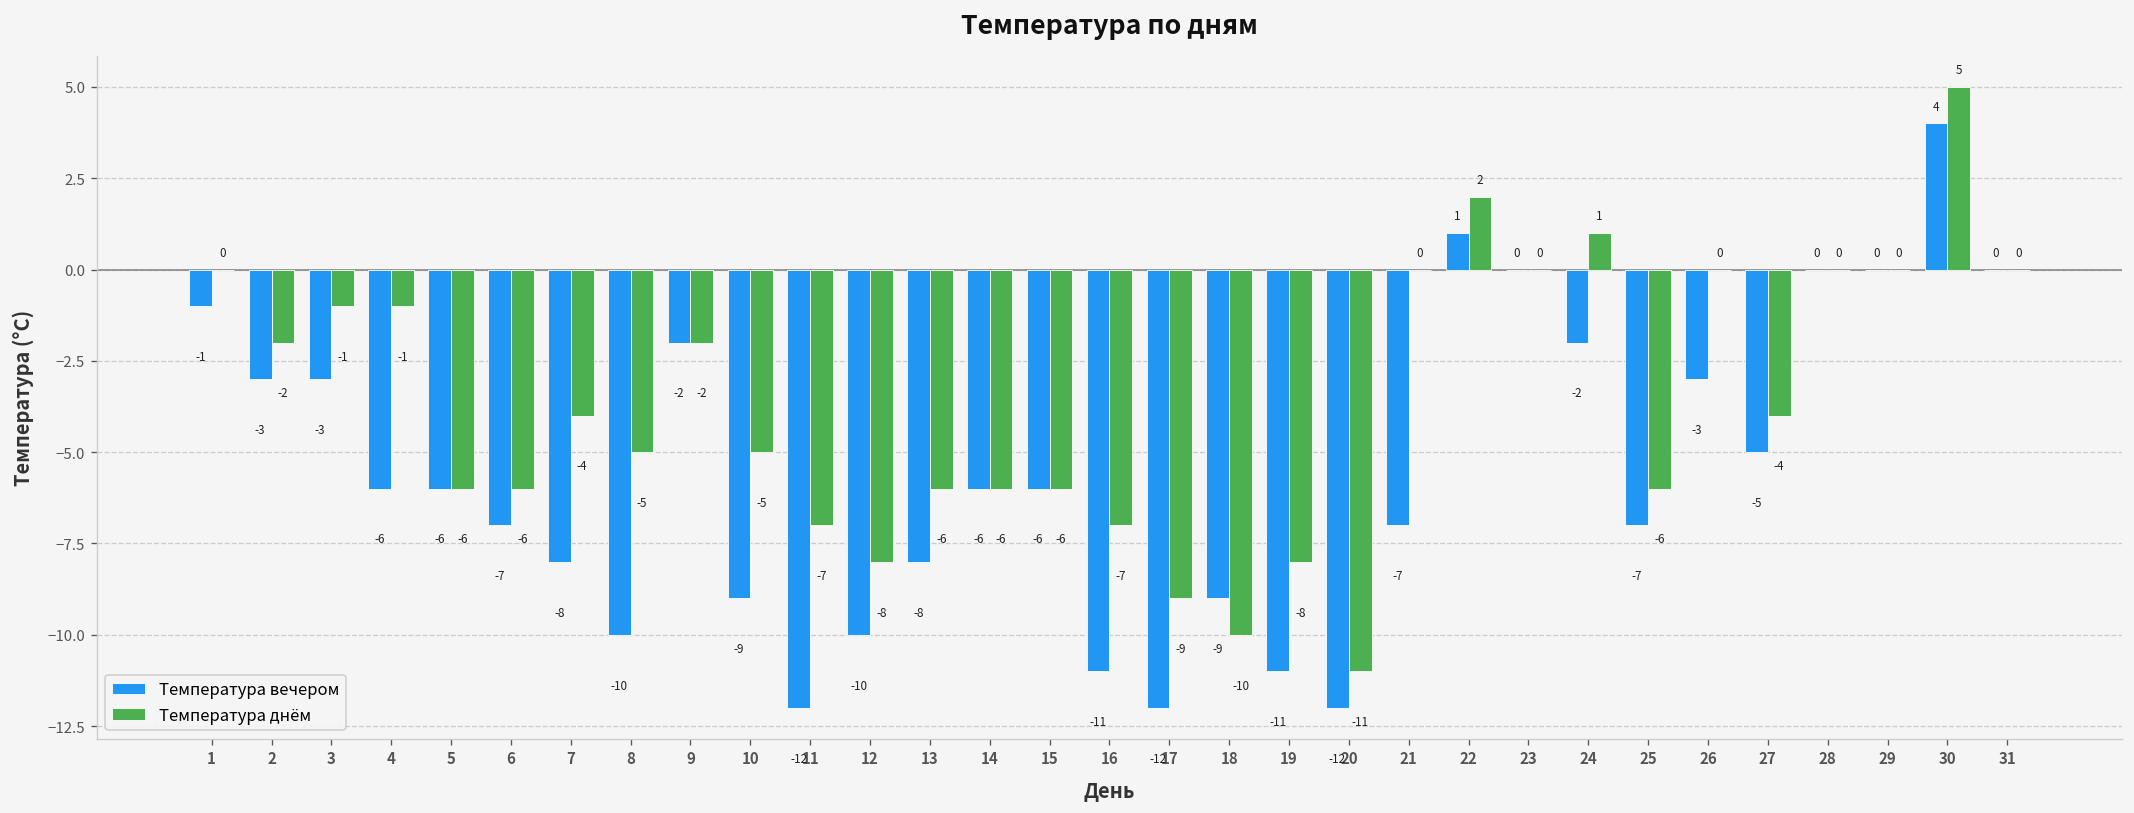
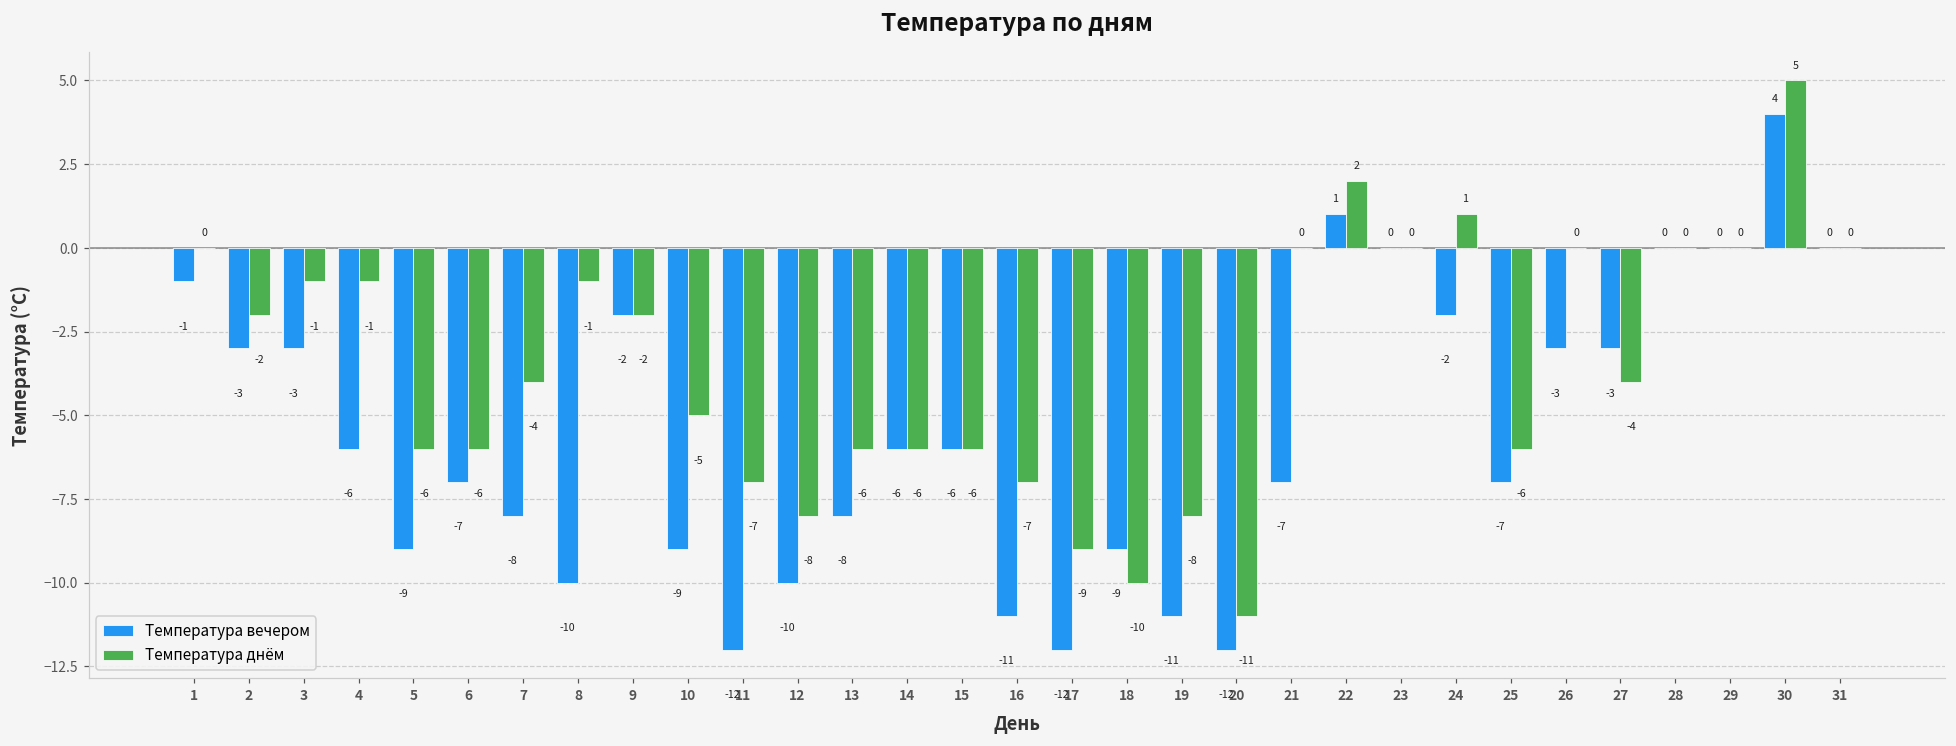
  {
    "Температура вечером": {
-     "5": -6,
+     "5": -9,
      "22": 1,
      "23": 0,
-     "27": -5,
+     "27": -3,
      "28": 0,
      "29": 0,
      "30": 4,
      "31": 0
    },
    "Температура днём": {
      "1": 0,
-     "8": -5,
+     "8": -1,
      "21": 0,
      "22": 2,
      "23": 0,
      "24": 1,
      "26": 0,
      "28": 0,
      "29": 0,
      "30": 5,
      "31": 0
    }
  }
